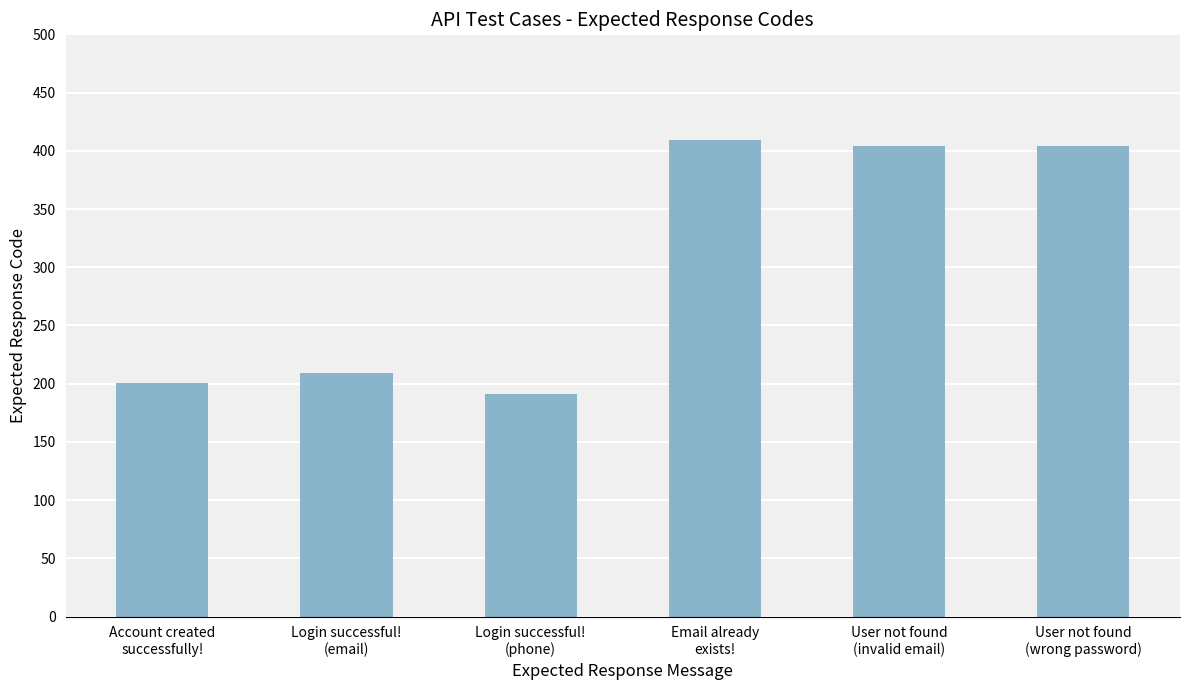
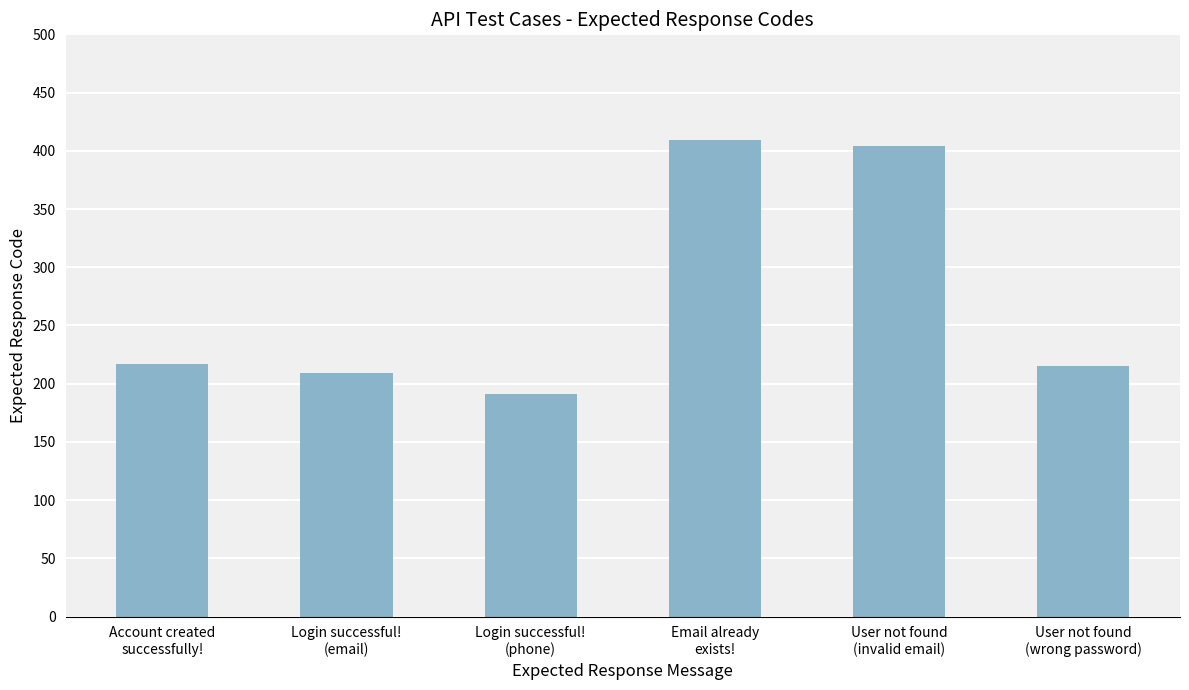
  {
-   "Account created successfully!": 201,
+   "Account created successfully!": 217,
    "Login successful! (email)": 209,
    "Login successful! (phone)": 191,
    "Email already exists!": 409,
    "User not found (invalid email)": 404,
-   "User not found (wrong password)": 404
+   "User not found (wrong password)": 215
  }
